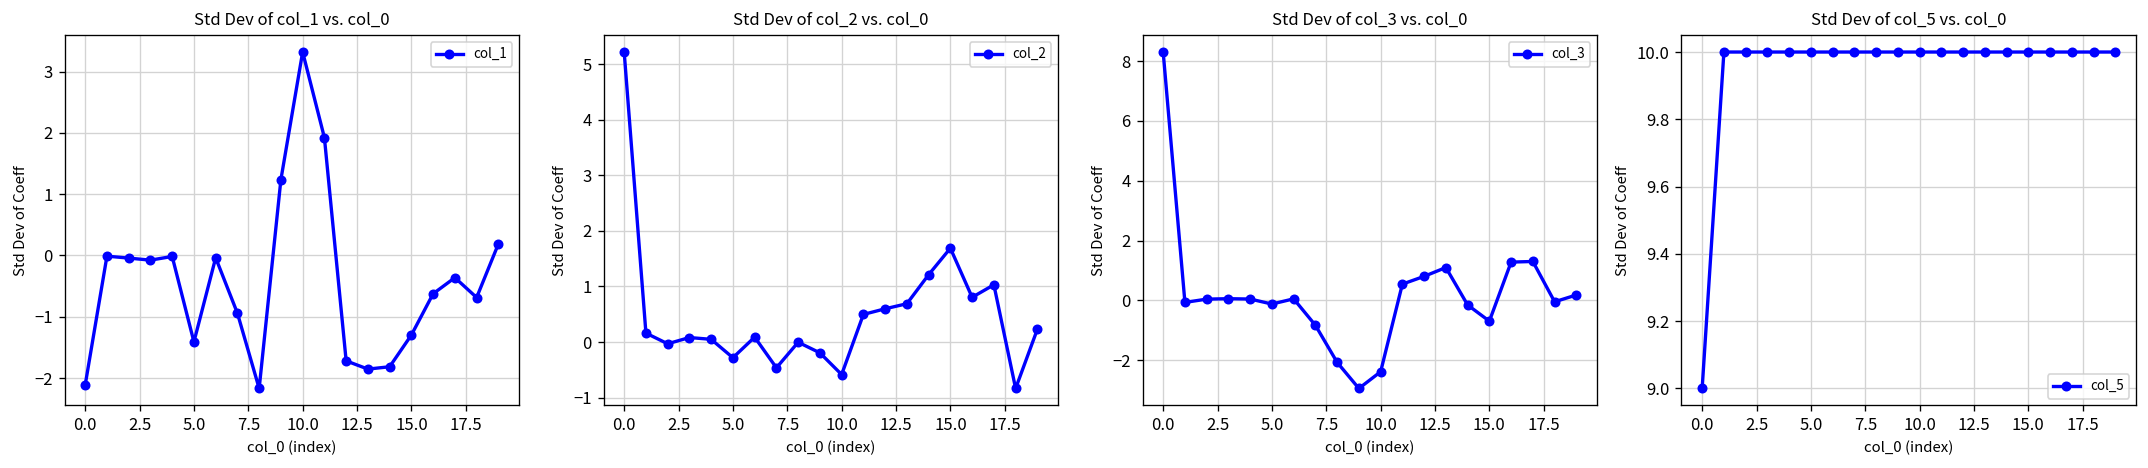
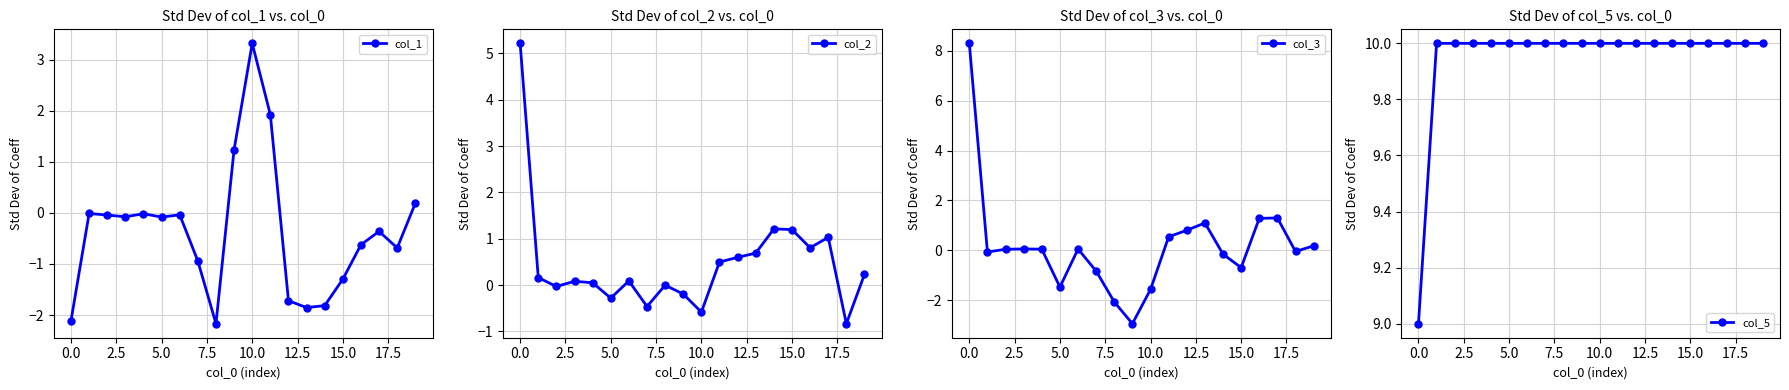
  {
    "Std Dev of col_1 vs. col_0": {
      "0.0": -2.1,
-     "5.0": -1.4,
+     "5.0": -0.1,
      "10.0": 3.3,
      "15.0": -1.3
    },
    "Std Dev of col_2 vs. col_0": {
      "0.0": 5.2,
      "5.0": -0.3,
      "10.0": -0.6,
-     "15.0": 1.7
+     "15.0": 1.2
    },
    "Std Dev of col_3 vs. col_0": {
      "0.0": 8.3,
-     "5.0": -0.1,
-     "10.0": -2.4,
+     "5.0": -1.5,
+     "10.0": -1.6,
      "15.0": -0.7
    },
    "Std Dev of col_5 vs. col_0": {
      "0.0": 9.00,
      "5.0": 10.00,
      "10.0": 10.00,
      "15.0": 10.00
    }
  }
